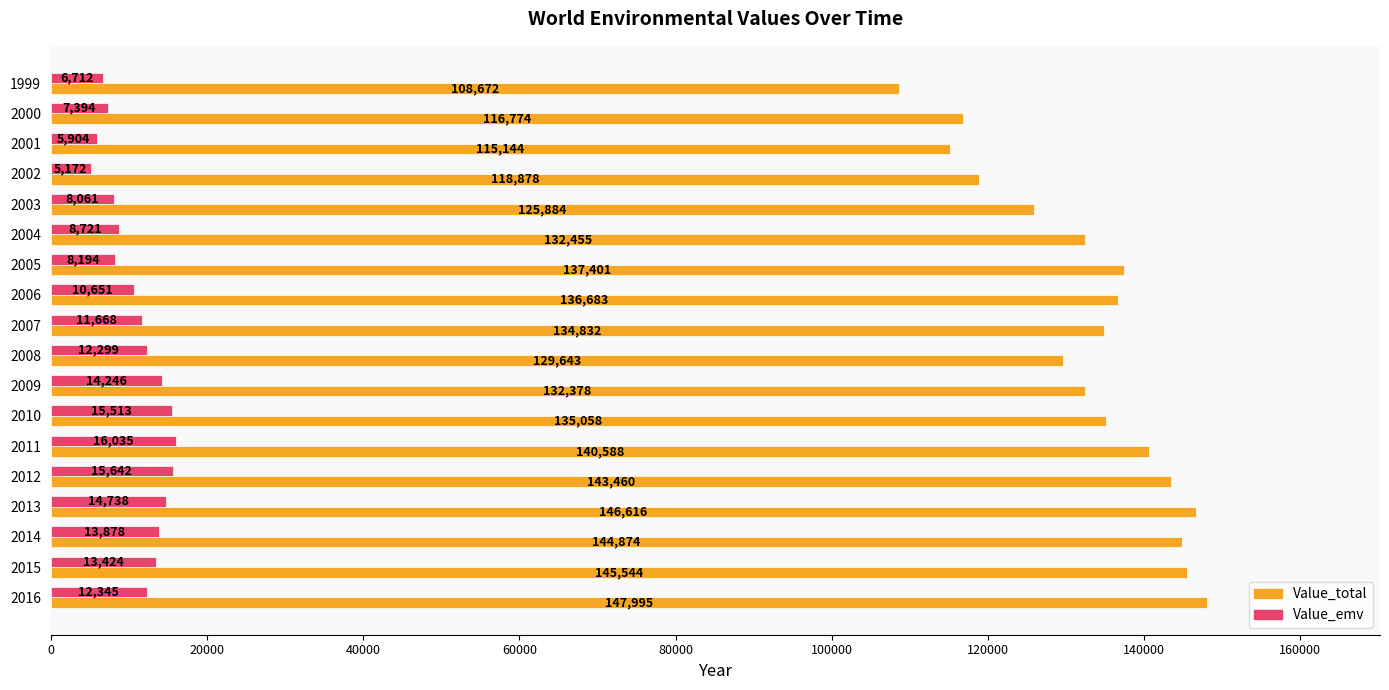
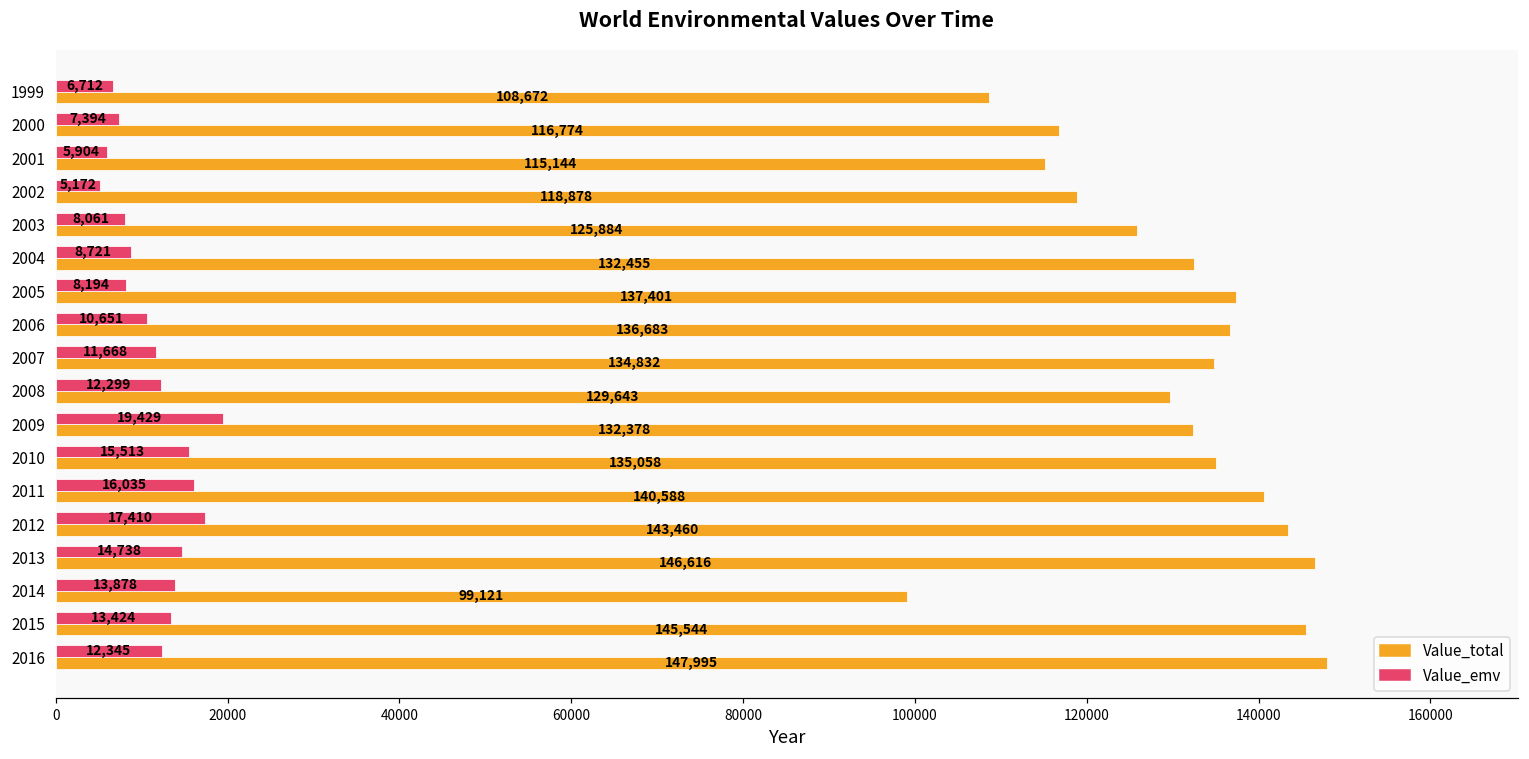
  {
    "Value_total": {
      "1999": "108,672",
      "2000": "116,774",
      "2001": "115,144",
      "2002": "118,878",
      "2003": "125,884",
      "2004": "132,455",
      "2005": "137,401",
      "2006": "136,683",
      "2007": "134,832",
      "2008": "129,643",
      "2009": "132,378",
      "2010": "135,058",
      "2011": "140,588",
      "2012": "143,460",
      "2013": "146,616",
-     "2014": "144,874",
+     "2014": "99,121",
      "2015": "145,544",
      "2016": "147,995"
    },
    "Value_emv": {
      "1999": "6,712",
      "2000": "7,394",
      "2001": "5,904",
      "2002": "5,172",
      "2003": "8,061",
      "2004": "8,721",
      "2005": "8,194",
      "2006": "10,651",
      "2007": "11,668",
      "2008": "12,299",
-     "2009": "14,246",
+     "2009": "19,429",
      "2010": "15,513",
      "2011": "16,035",
-     "2012": "15,642",
+     "2012": "17,410",
      "2013": "14,738",
      "2014": "13,878",
      "2015": "13,424",
      "2016": "12,345"
    }
  }
